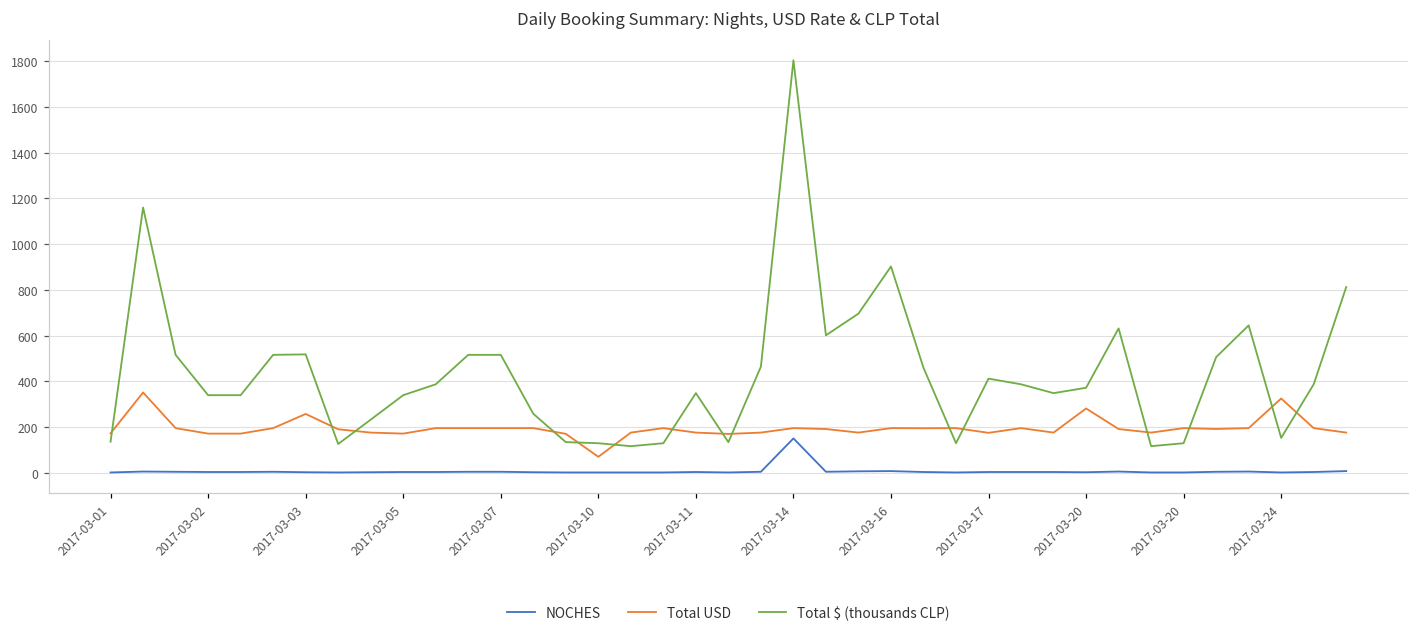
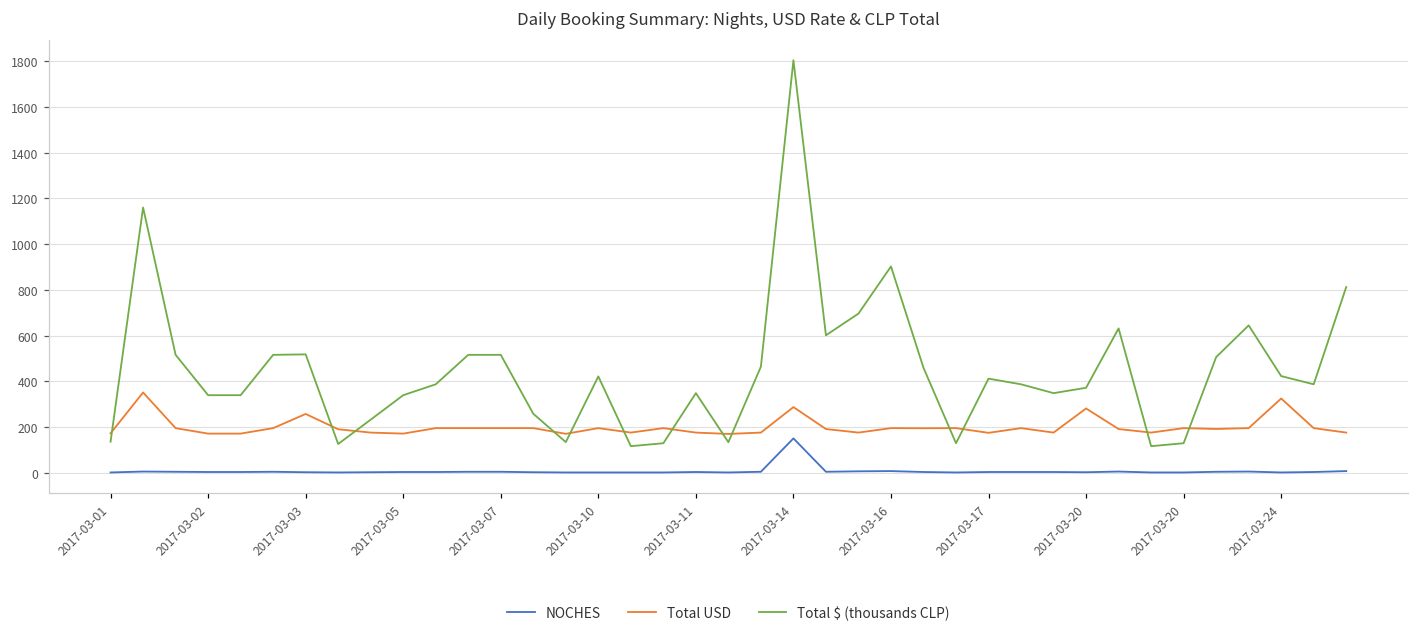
  {
    "NOCHES": {
      "2017-03-03": 0,
      "2017-03-10": 0,
      "2017-03-14": 150,
      "2017-03-24": 0
    },
    "Total USD": {
      "2017-03-03": 260,
-     "2017-03-10": 70,
-     "2017-03-14": 200,
+     "2017-03-10": 200,
+     "2017-03-14": 290,
      "2017-03-24": 320
    },
    "Total $ (thousands CLP)": {
      "2017-03-03": 520,
-     "2017-03-10": 130,
+     "2017-03-10": 420,
      "2017-03-14": 1810,
-     "2017-03-24": 150
+     "2017-03-24": 420
    }
  }
